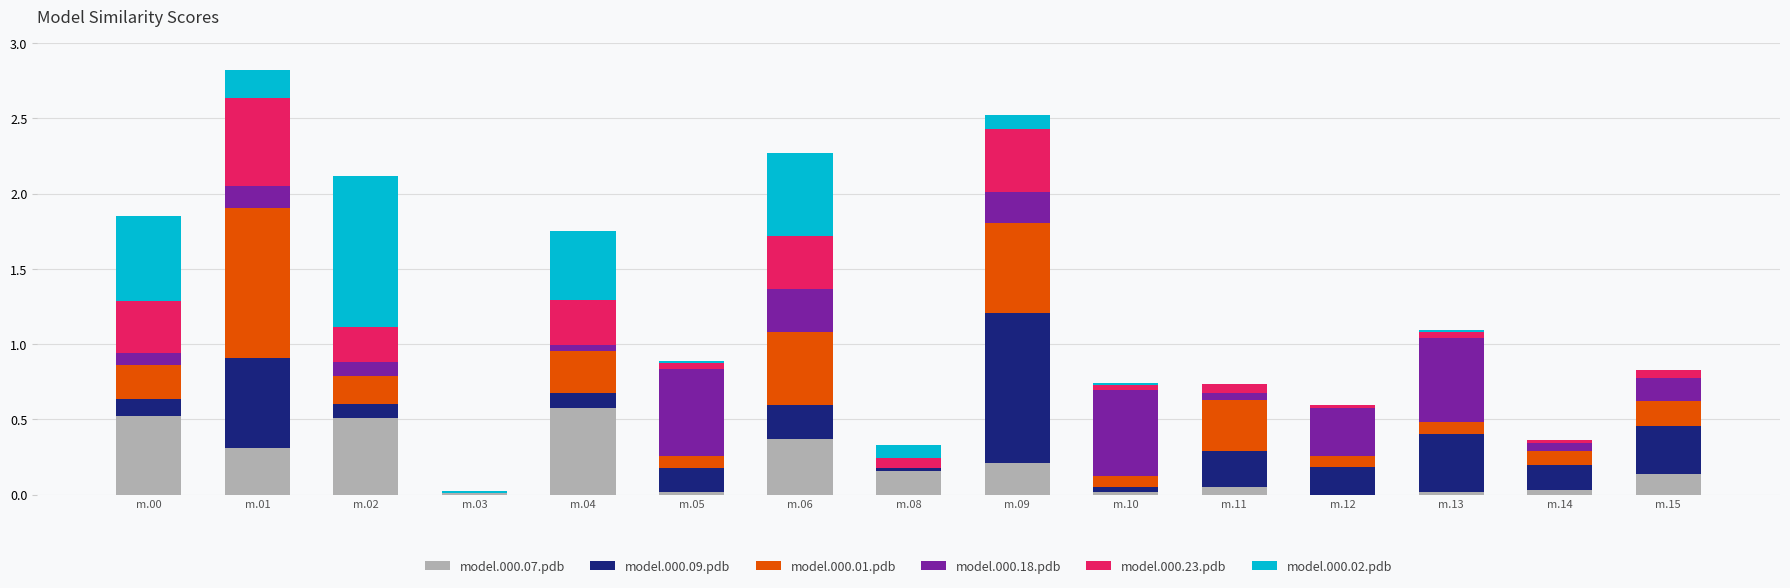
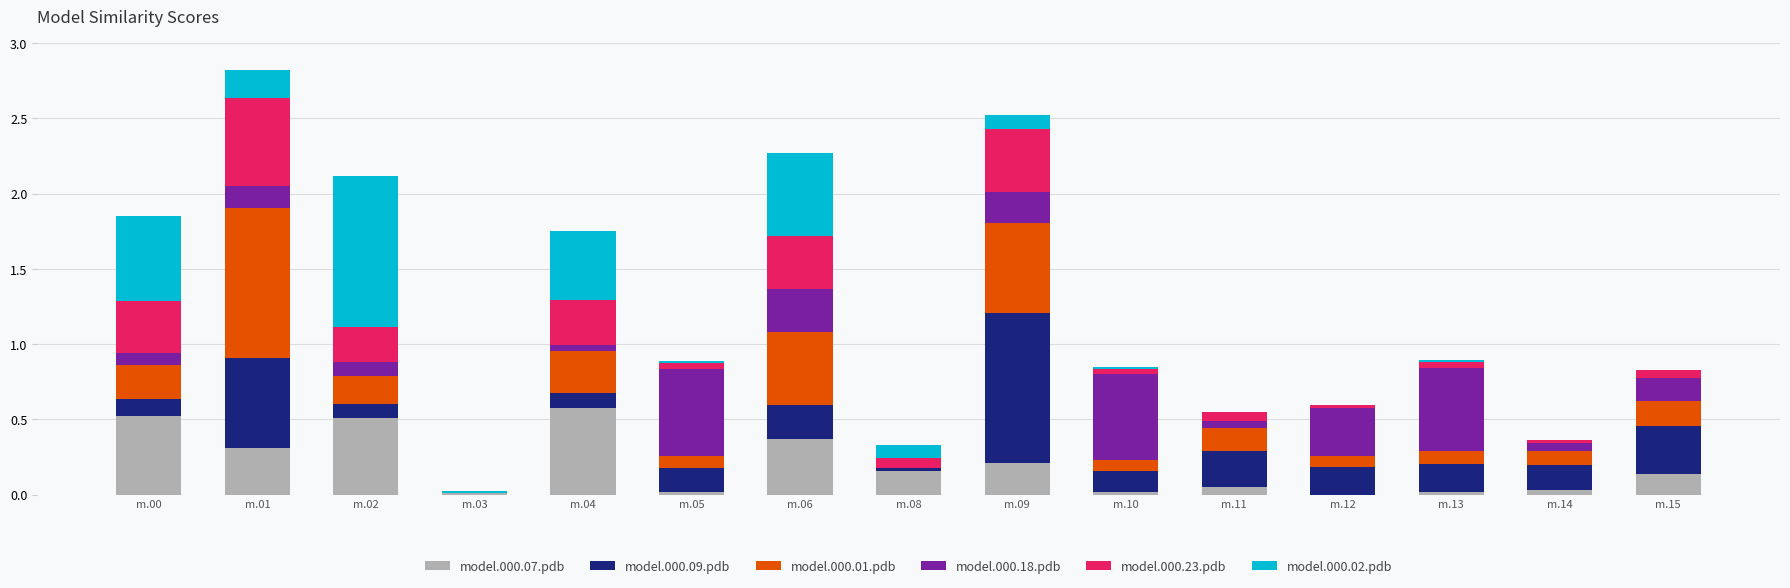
  {
    "model.000.07.pdb": {
      "m.00": 0.52,
      "m.01": 0.31,
      "m.02": 0.51,
      "m.04": 0.57,
      "m.06": 0.37,
      "m.08": 0.16,
      "m.09": 0.21,
      "m.11": 0.05,
      "m.12": 0.00,
      "m.14": 0.03,
      "m.15": 0.14
    },
    "model.000.09.pdb": {
      "m.00": 0.11,
      "m.01": 0.59,
      "m.02": 0.09,
      "m.03": 0.00,
      "m.04": 0.10,
      "m.05": 0.16,
      "m.06": 0.22,
      "m.09": 1.00,
-     "m.10": 0.04,
+     "m.10": 0.14,
      "m.11": 0.24,
      "m.12": 0.18,
-     "m.13": 0.38,
+     "m.13": 0.19,
      "m.14": 0.17,
      "m.15": 0.32
    },
    "model.000.01.pdb": {
      "m.00": 0.23,
      "m.01": 1.00,
      "m.02": 0.18,
      "m.03": 0.00,
      "m.04": 0.28,
      "m.05": 0.08,
      "m.06": 0.49,
      "m.08": 0.00,
      "m.09": 0.59,
      "m.10": 0.07,
-     "m.11": 0.34,
+     "m.11": 0.16,
      "m.12": 0.07,
      "m.13": 0.08,
      "m.14": 0.09,
      "m.15": 0.16
    },
    "model.000.18.pdb": {
      "m.00": 0.07,
      "m.01": 0.14,
      "m.02": 0.09,
      "m.03": 0.00,
      "m.04": 0.04,
      "m.05": 0.58,
      "m.06": 0.28,
      "m.08": 0.00,
      "m.09": 0.21,
      "m.10": 0.57,
      "m.11": 0.05,
      "m.12": 0.32,
      "m.13": 0.56,
      "m.14": 0.06,
      "m.15": 0.15
    },
    "model.000.23.pdb": {
      "m.00": 0.35,
      "m.01": 0.59,
      "m.02": 0.23,
      "m.03": 0.00,
      "m.04": 0.30,
      "m.05": 0.04,
      "m.06": 0.36,
      "m.08": 0.07,
      "m.09": 0.42,
      "m.10": 0.04,
      "m.11": 0.06,
      "m.12": 0.02,
      "m.13": 0.04,
      "m.14": 0.02,
      "m.15": 0.06
    },
    "model.000.02.pdb": {
      "m.00": 0.57,
      "m.01": 0.19,
      "m.02": 1.00,
      "m.04": 0.46,
      "m.06": 0.55,
      "m.08": 0.08,
      "m.09": 0.09,
      "m.11": 0.00,
      "m.12": 0.00,
      "m.14": 0.00,
      "m.15": 0.00
    }
  }
